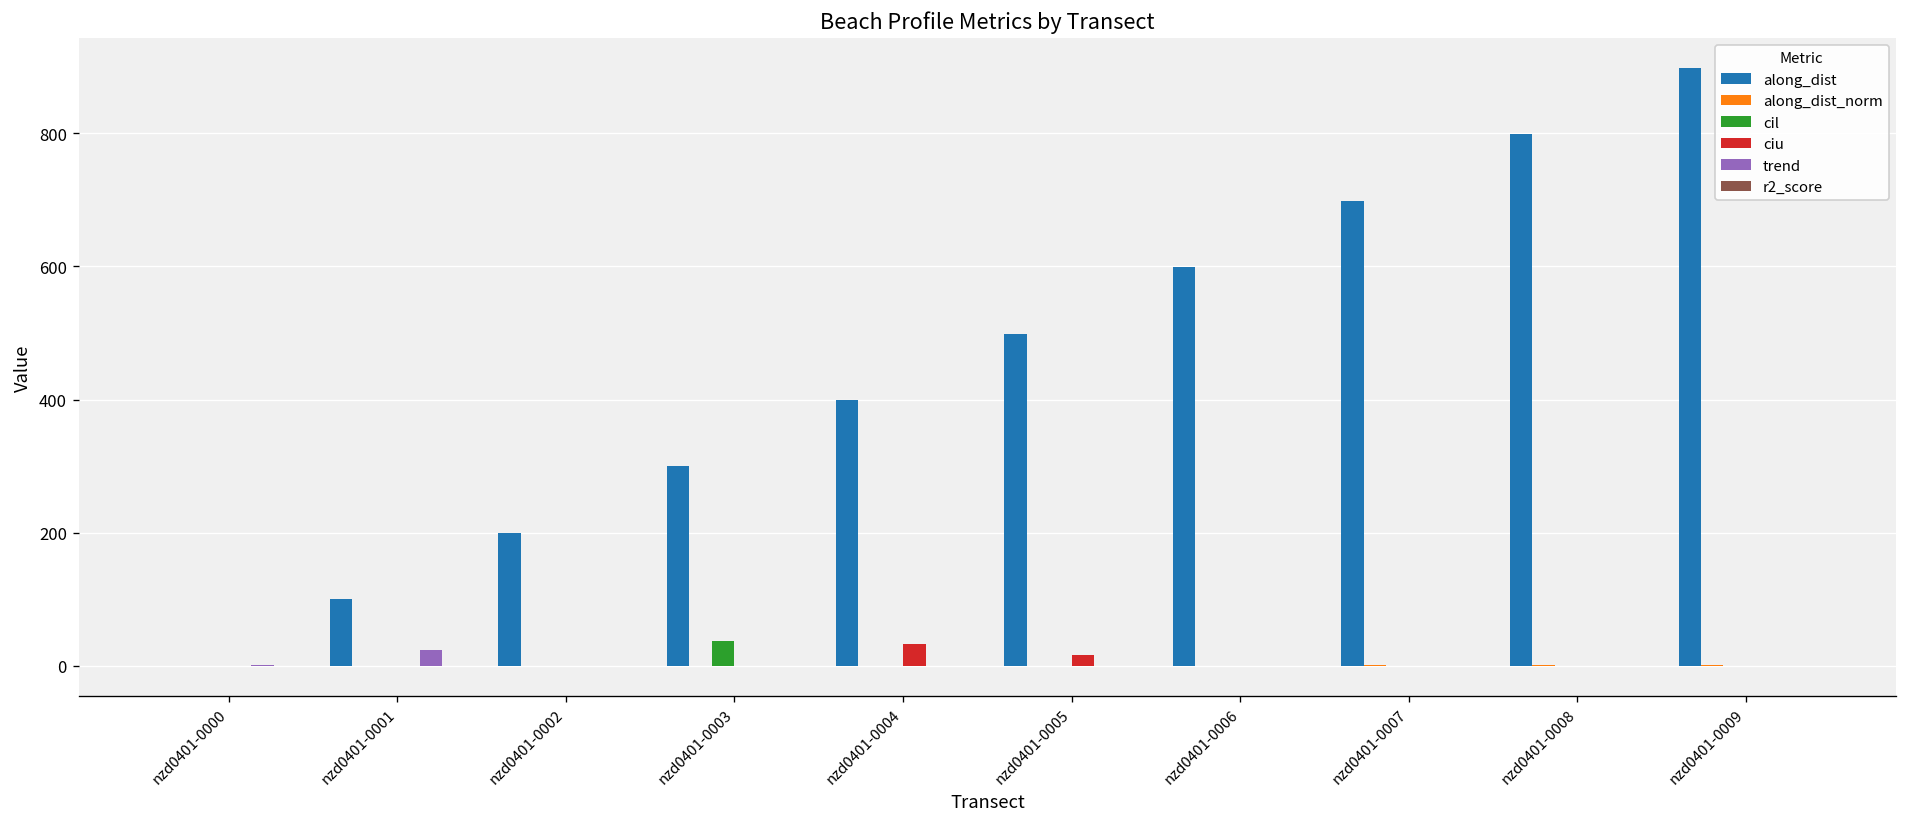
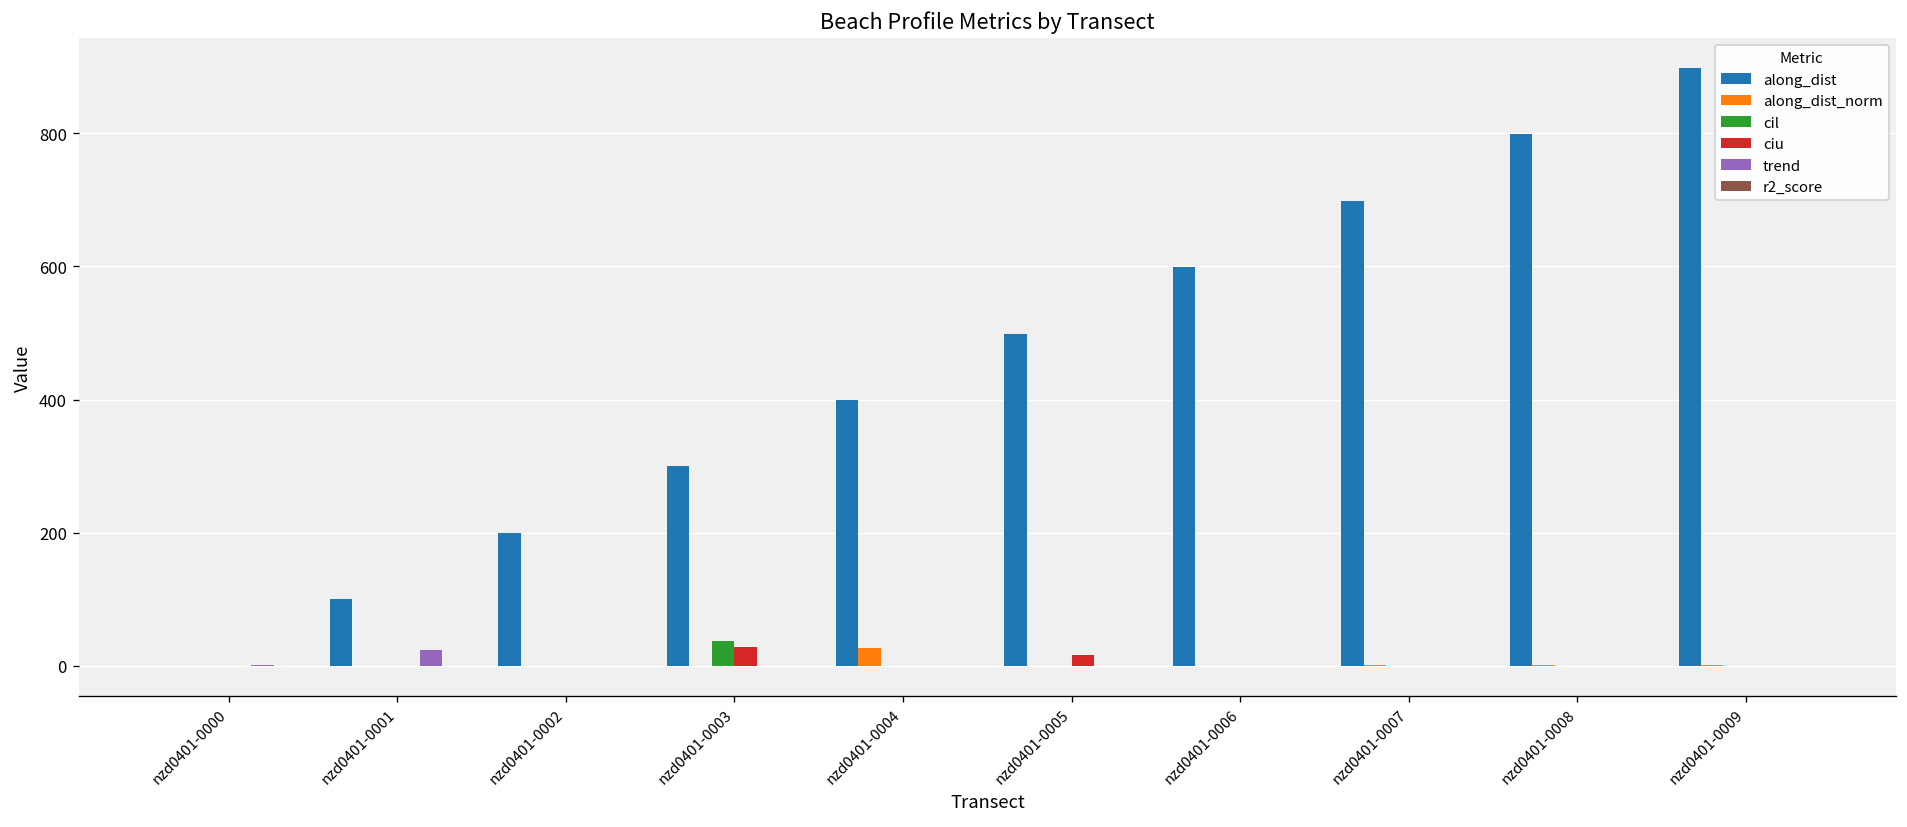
  {
    "along_dist": {
      "nzd0401-0000": 0,
      "nzd0401-0001": 100,
      "nzd0401-0002": 200,
      "nzd0401-0003": 300,
      "nzd0401-0004": 400,
      "nzd0401-0005": 500,
      "nzd0401-0006": 600,
      "nzd0401-0007": 700,
      "nzd0401-0008": 800,
      "nzd0401-0009": 900
    },
    "along_dist_norm": {
      "nzd0401-0000": 0,
-     "nzd0401-0004": 0
+     "nzd0401-0004": 30
    },
    "cil": {
      "nzd0401-0003": 40
    },
    "ciu": {
-     "nzd0401-0003": 0,
-     "nzd0401-0004": 30,
+     "nzd0401-0003": 30,
+     "nzd0401-0004": 0,
      "nzd0401-0005": 20
    },
    "trend": {
      "nzd0401-0001": 20
    },
    "r2_score": {
      "nzd0401-0006": 0
    }
  }
